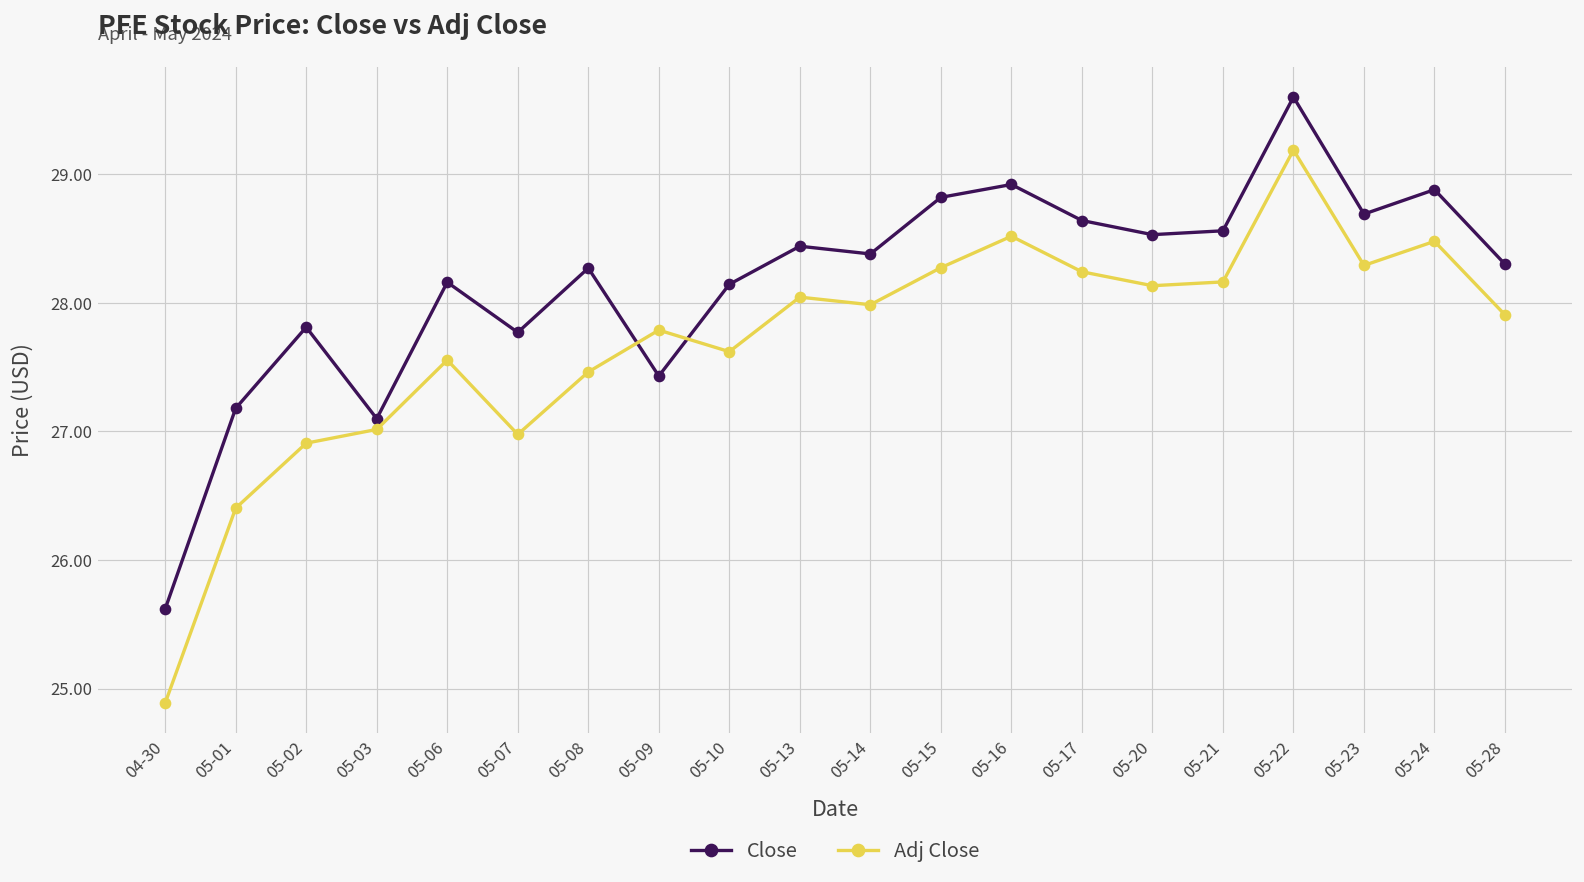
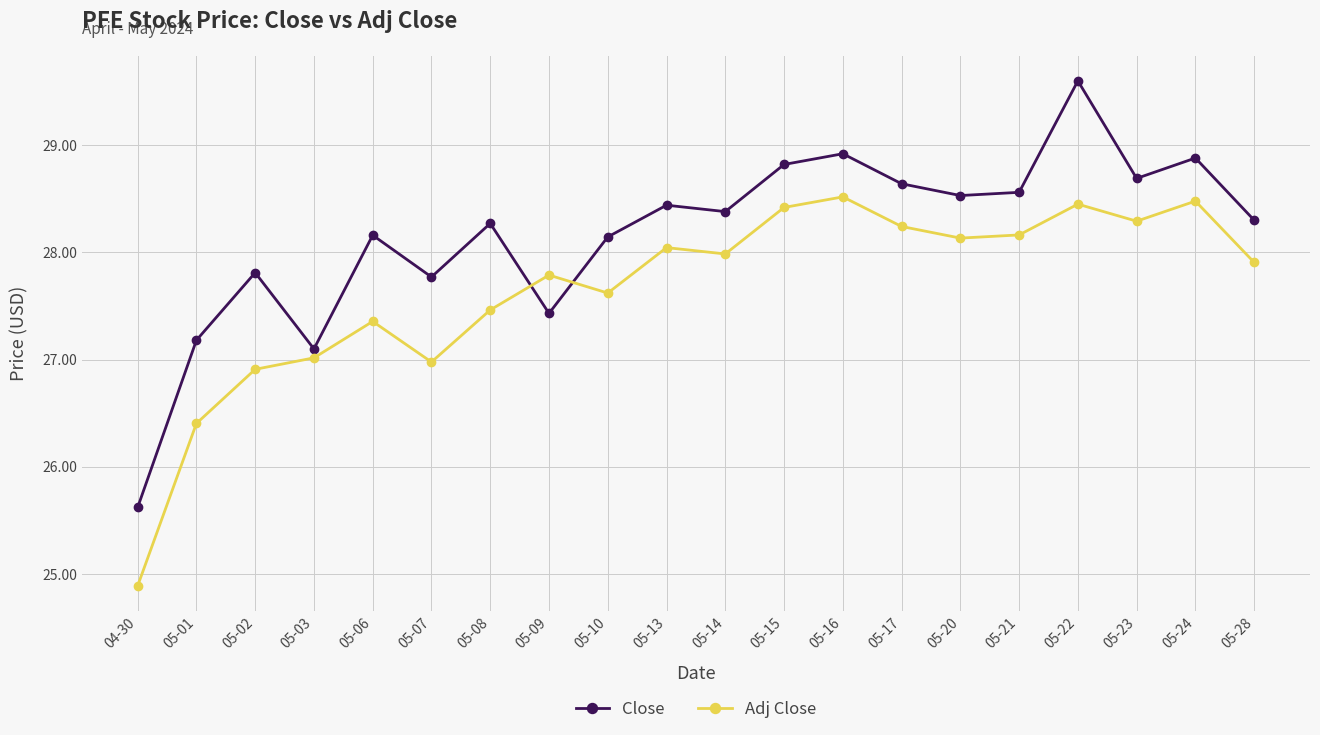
  {
    "Close": {
      "04-30": 25.62,
      "05-01": 27.18,
      "05-02": 27.81,
      "05-03": 27.10,
      "05-06": 28.16,
      "05-07": 27.77,
      "05-08": 28.27,
      "05-09": 27.43,
      "05-10": 28.14,
      "05-13": 28.44,
      "05-14": 28.38,
      "05-15": 28.82,
      "05-16": 28.92,
      "05-17": 28.64,
      "05-20": 28.53,
      "05-21": 28.56,
      "05-22": 29.60,
      "05-23": 28.69,
      "05-24": 28.88,
      "05-28": 28.30
    },
    "Adj Close": {
      "04-30": 24.89,
      "05-01": 26.40,
      "05-02": 26.91,
      "05-03": 27.02,
-     "05-06": 27.56,
+     "05-06": 27.36,
      "05-07": 26.98,
      "05-08": 27.46,
      "05-09": 27.79,
      "05-10": 27.62,
      "05-13": 28.04,
      "05-14": 27.99,
-     "05-15": 28.27,
+     "05-15": 28.42,
      "05-16": 28.52,
      "05-17": 28.24,
      "05-20": 28.13,
      "05-21": 28.16,
-     "05-22": 29.19,
+     "05-22": 28.45,
      "05-23": 28.29,
      "05-24": 28.48,
      "05-28": 27.91
    }
  }
